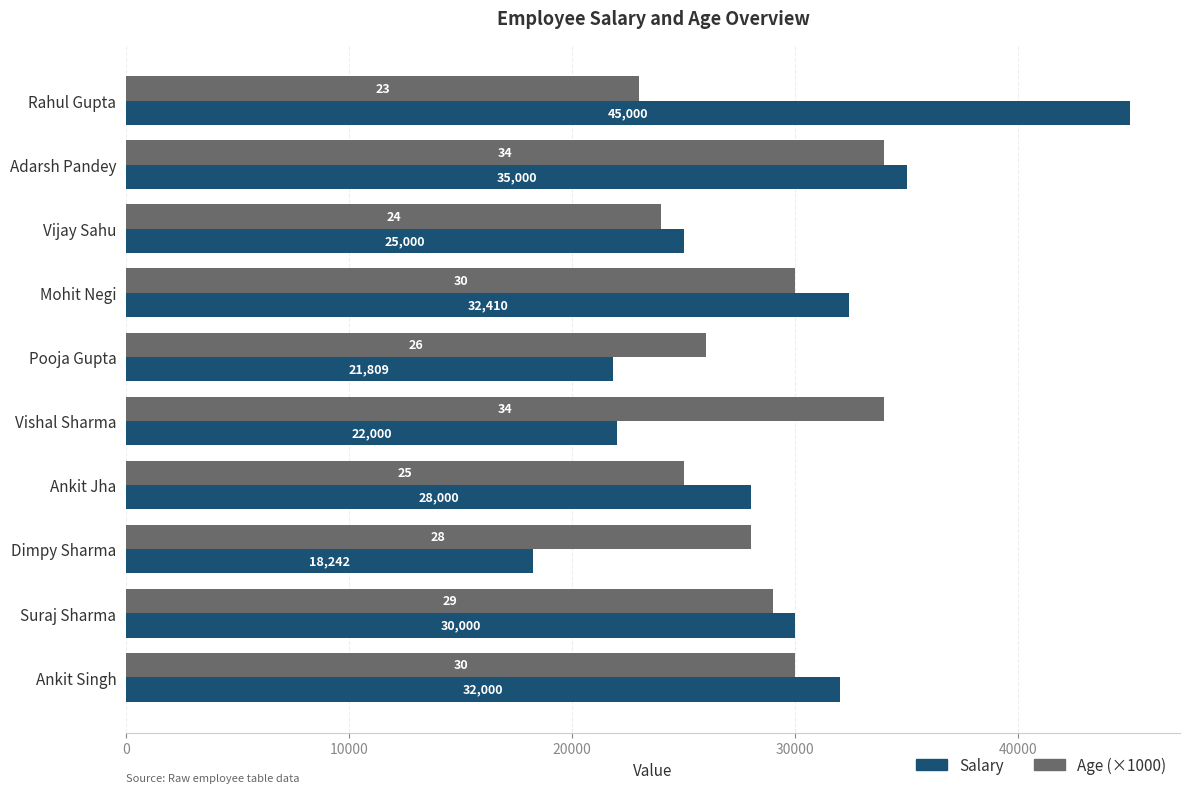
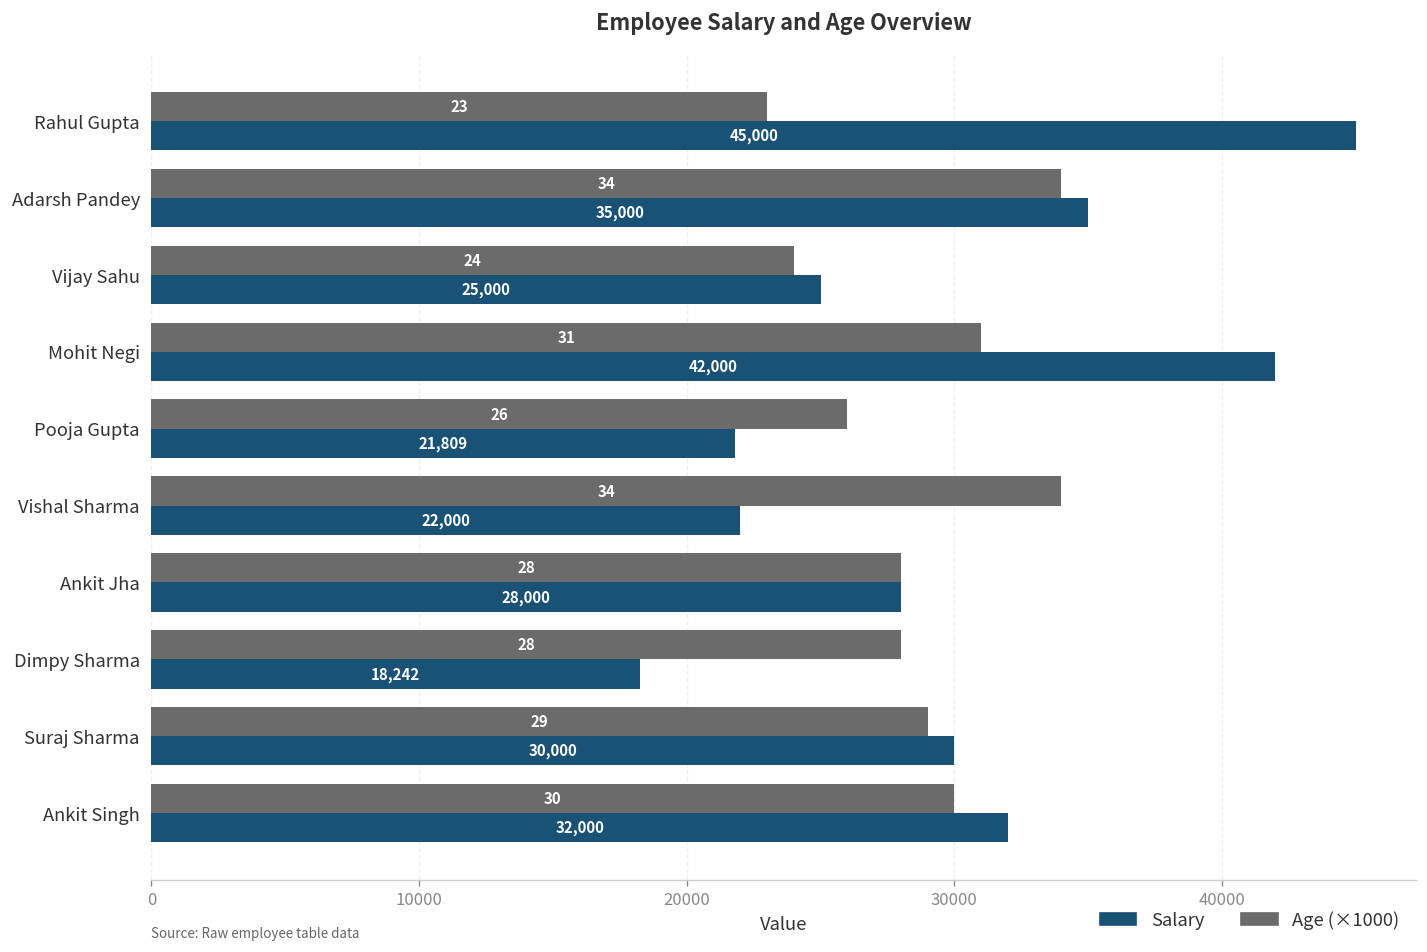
  {
    "Salary": {
      "Rahul Gupta": "45,000",
      "Adarsh Pandey": "35,000",
      "Vijay Sahu": "25,000",
-     "Mohit Negi": "32,410",
+     "Mohit Negi": "42,000",
      "Pooja Gupta": "21,809",
      "Vishal Sharma": "22,000",
      "Ankit Jha": "28,000",
      "Dimpy Sharma": "18,242",
      "Suraj Sharma": "30,000",
      "Ankit Singh": "32,000"
    },
    "Age (×1000)": {
-     "Mohit Negi": "30",
-     "Ankit Jha": "25"
+     "Mohit Negi": "31",
+     "Ankit Jha": "28"
    }
  }
